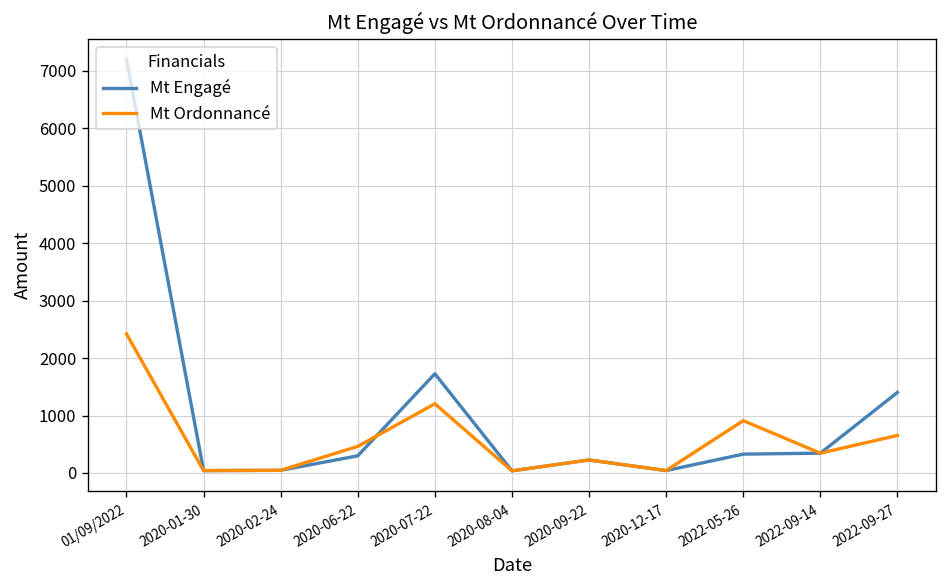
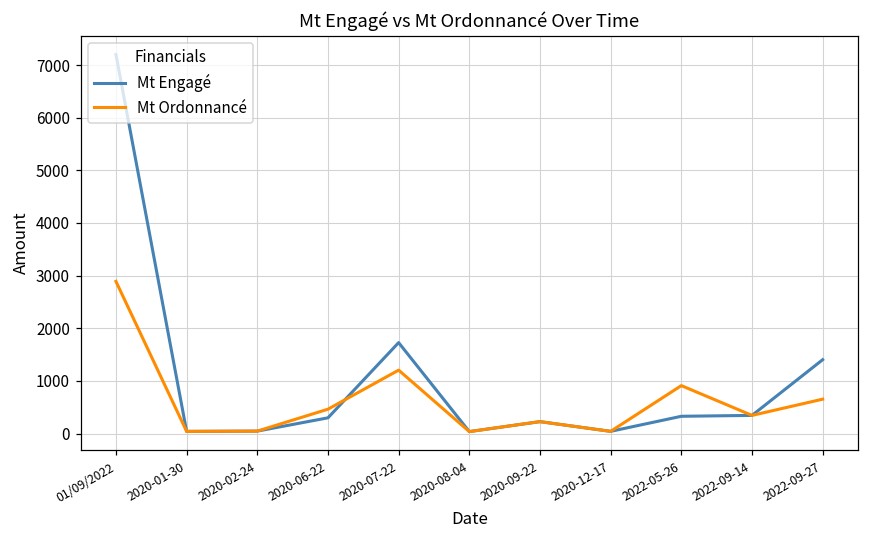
  {
    "Mt Engagé": {
      "2020-06-22": 300,
      "2020-07-22": 1700,
      "2022-05-26": 300,
      "2022-09-27": 1400
    },
    "Mt Ordonnancé": {
-     "01/09/2022": 2400,
+     "01/09/2022": 2900,
      "2020-06-22": 500,
      "2020-07-22": 1200,
      "2022-05-26": 900,
      "2022-09-27": 700
    }
  }
